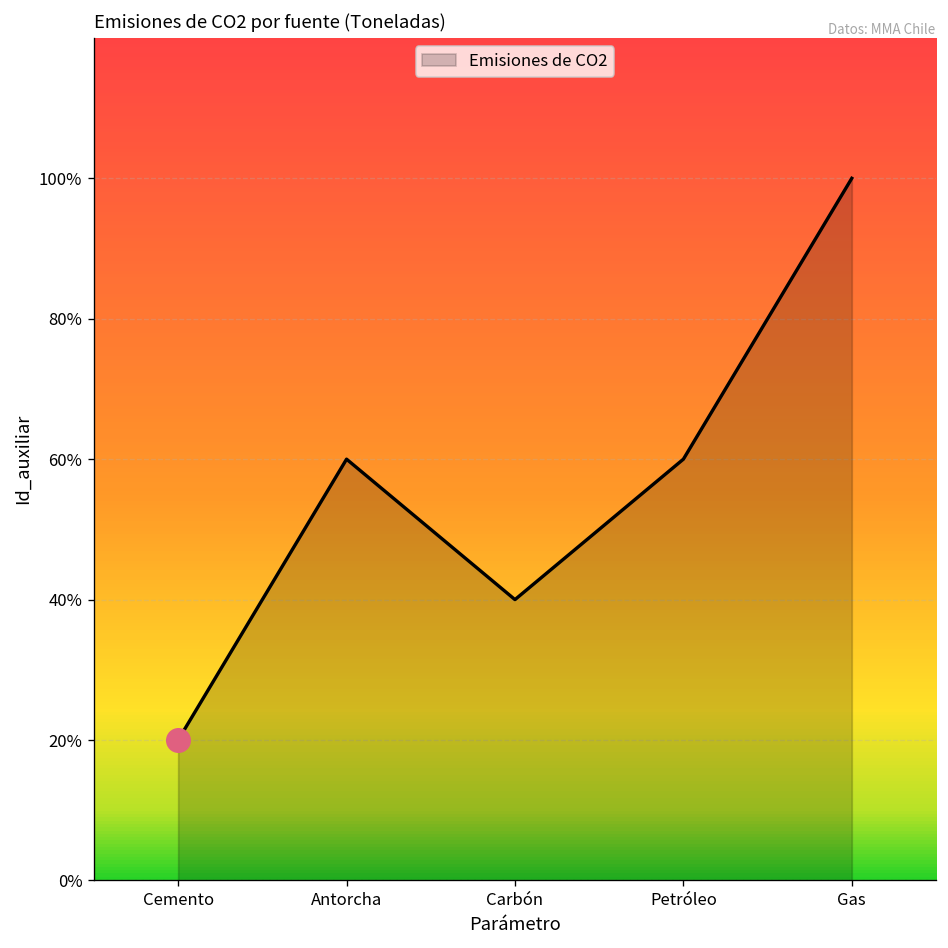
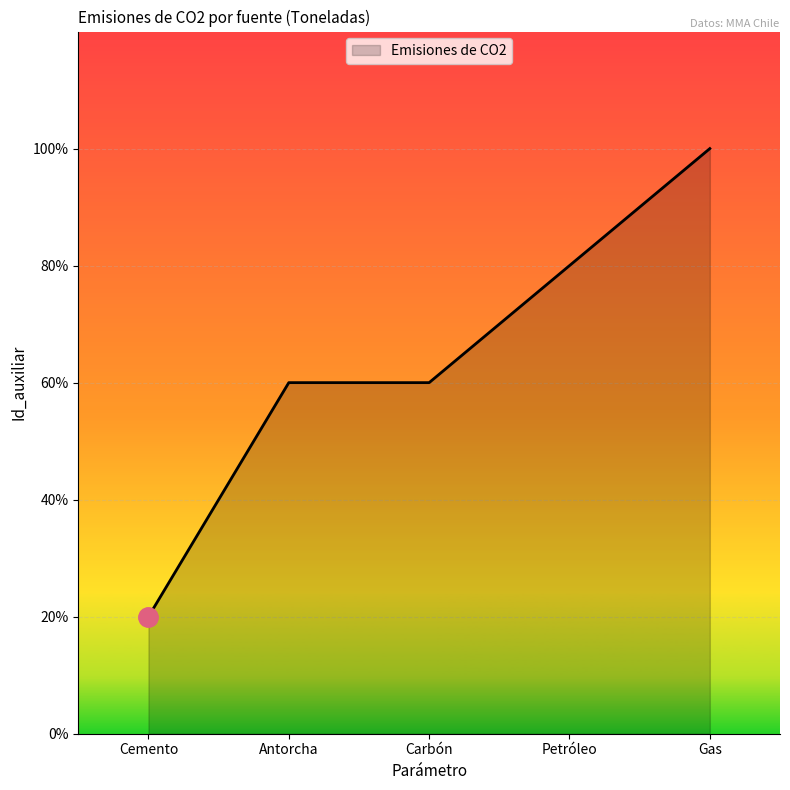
  {
    "Emisiones de CO2": {
      "Antorcha": "60%",
-     "Carbón": "40%",
-     "Petróleo": "60%",
+     "Carbón": "60%",
+     "Petróleo": "80%",
      "Gas": "100%"
    }
  }
